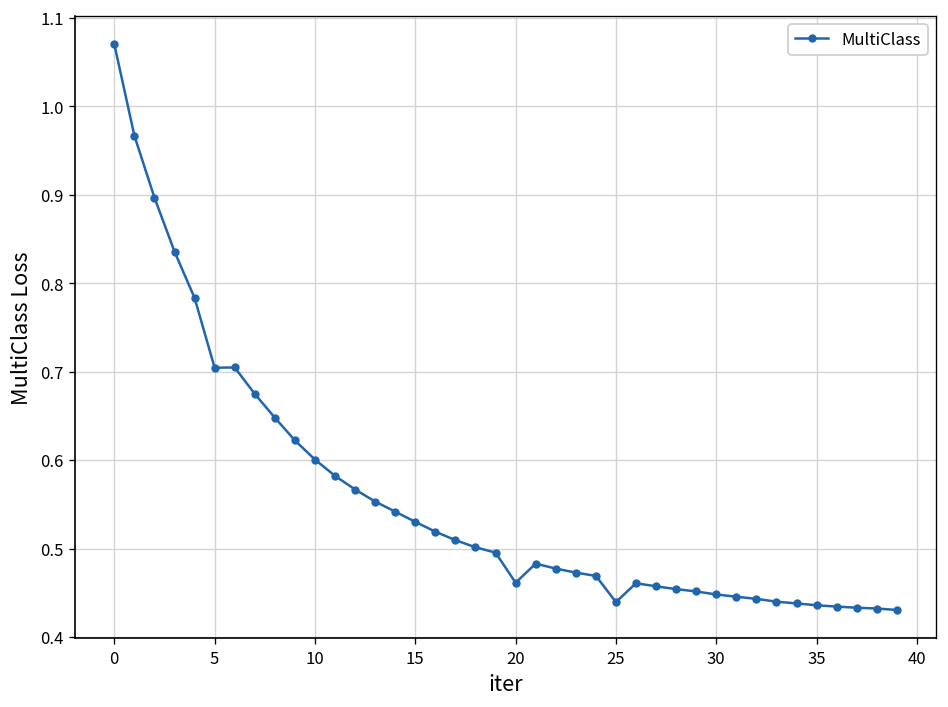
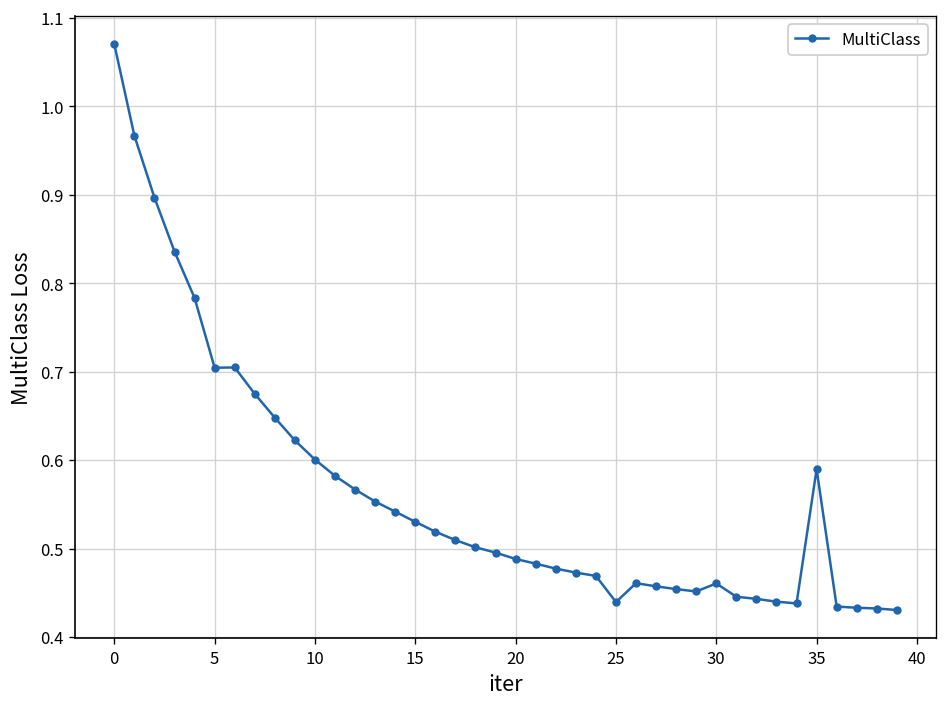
  {
    "0": 1.07,
    "5": 0.70,
    "10": 0.60,
    "15": 0.53,
-   "20": 0.46,
+   "20": 0.49,
    "25": 0.44,
-   "30": 0.45,
-   "35": 0.44
+   "30": 0.46,
+   "35": 0.59
  }
